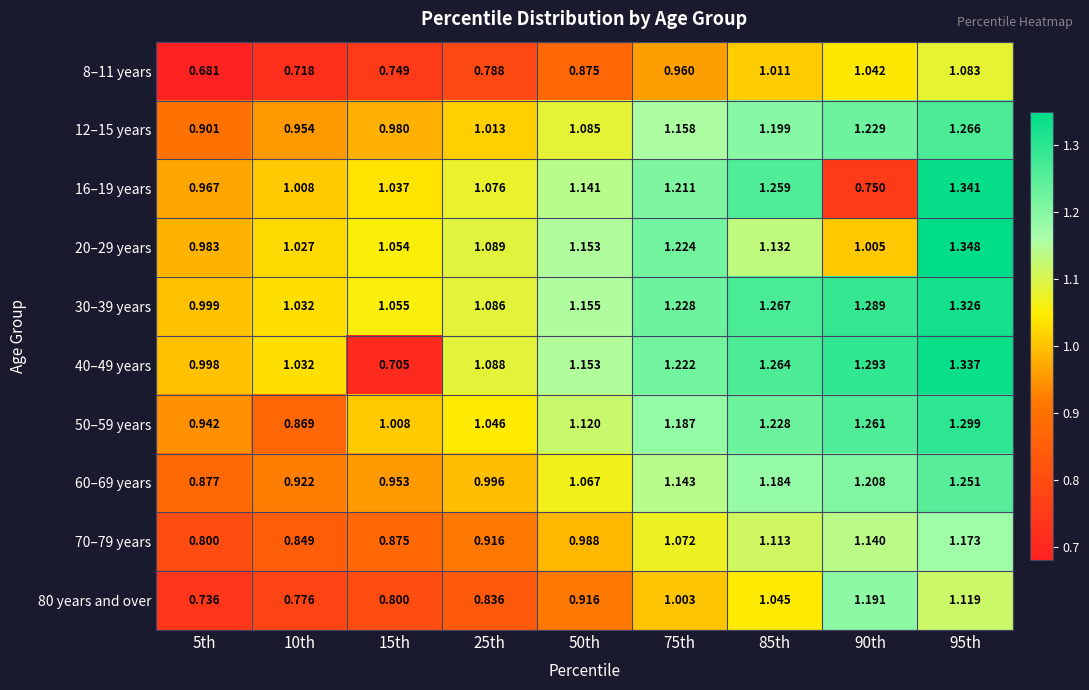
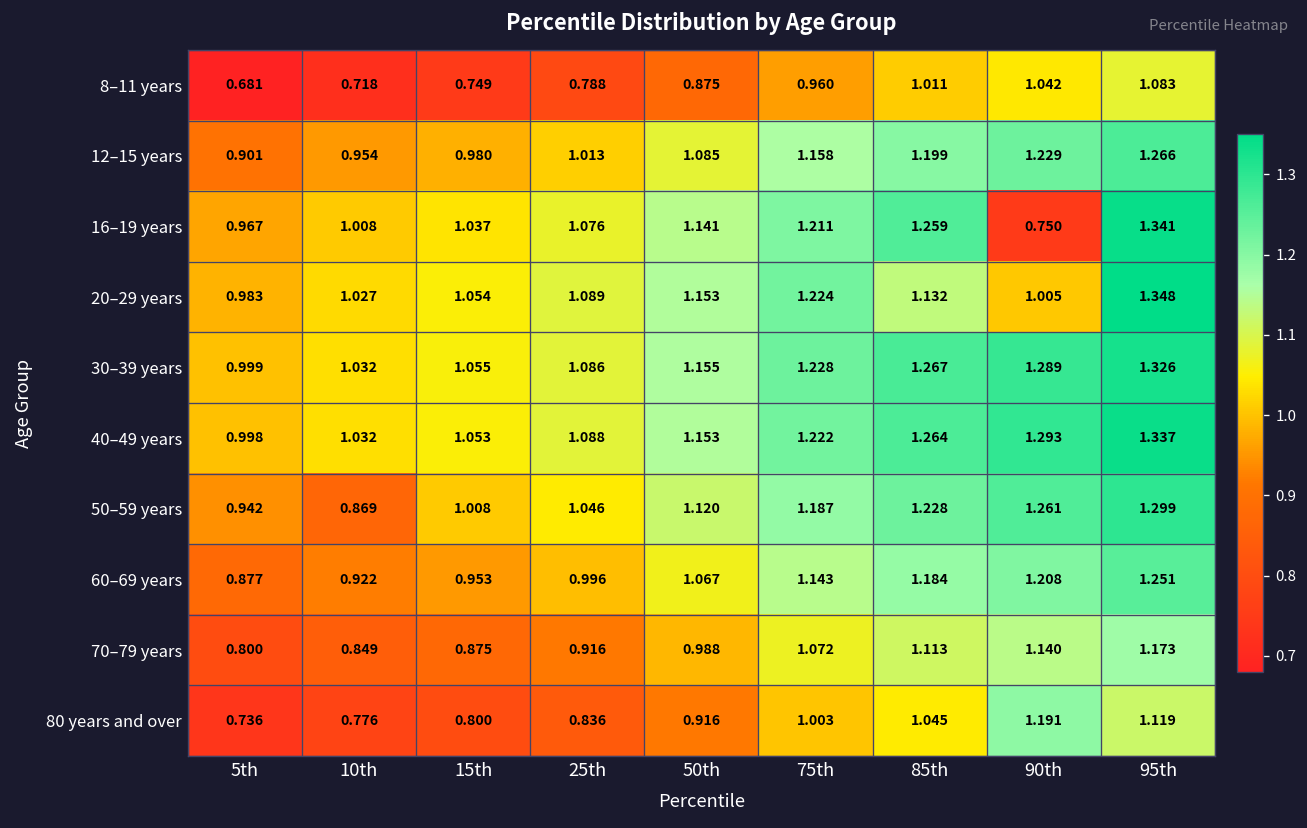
  {
    "8–11 years": {
      "5th": 0.681,
      "10th": 0.718,
      "15th": 0.749,
      "25th": 0.788,
      "50th": 0.875,
      "75th": 0.960,
      "85th": 1.011,
      "90th": 1.042,
      "95th": 1.083
    },
    "12–15 years": {
      "5th": 0.901,
      "10th": 0.954,
      "15th": 0.980,
      "25th": 1.013,
      "50th": 1.085,
      "75th": 1.158,
      "85th": 1.199,
      "90th": 1.229,
      "95th": 1.266
    },
    "16–19 years": {
      "5th": 0.967,
      "10th": 1.008,
      "15th": 1.037,
      "25th": 1.076,
      "50th": 1.141,
      "75th": 1.211,
      "85th": 1.259,
      "90th": 0.750,
      "95th": 1.341
    },
    "20–29 years": {
      "5th": 0.983,
      "10th": 1.027,
      "15th": 1.054,
      "25th": 1.089,
      "50th": 1.153,
      "75th": 1.224,
      "85th": 1.132,
      "90th": 1.005,
      "95th": 1.348
    },
    "30–39 years": {
      "5th": 0.999,
      "10th": 1.032,
      "15th": 1.055,
      "25th": 1.086,
      "50th": 1.155,
      "75th": 1.228,
      "85th": 1.267,
      "90th": 1.289,
      "95th": 1.326
    },
    "40–49 years": {
      "5th": 0.998,
      "10th": 1.032,
-     "15th": 0.705,
+     "15th": 1.053,
      "25th": 1.088,
      "50th": 1.153,
      "75th": 1.222,
      "85th": 1.264,
      "90th": 1.293,
      "95th": 1.337
    },
    "50–59 years": {
      "5th": 0.942,
      "10th": 0.869,
      "15th": 1.008,
      "25th": 1.046,
      "50th": 1.120,
      "75th": 1.187,
      "85th": 1.228,
      "90th": 1.261,
      "95th": 1.299
    },
    "60–69 years": {
      "5th": 0.877,
      "10th": 0.922,
      "15th": 0.953,
      "25th": 0.996,
      "50th": 1.067,
      "75th": 1.143,
      "85th": 1.184,
      "90th": 1.208,
      "95th": 1.251
    },
    "70–79 years": {
      "5th": 0.800,
      "10th": 0.849,
      "15th": 0.875,
      "25th": 0.916,
      "50th": 0.988,
      "75th": 1.072,
      "85th": 1.113,
      "90th": 1.140,
      "95th": 1.173
    },
    "80 years and over": {
      "5th": 0.736,
      "10th": 0.776,
      "15th": 0.800,
      "25th": 0.836,
      "50th": 0.916,
      "75th": 1.003,
      "85th": 1.045,
      "90th": 1.191,
      "95th": 1.119
    }
  }
